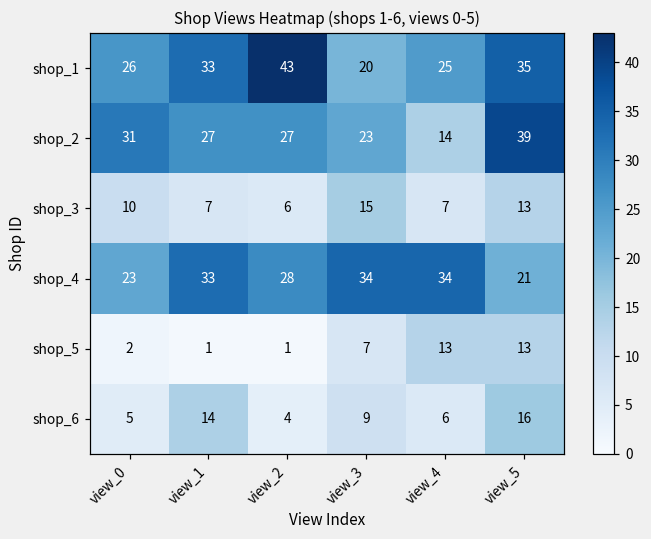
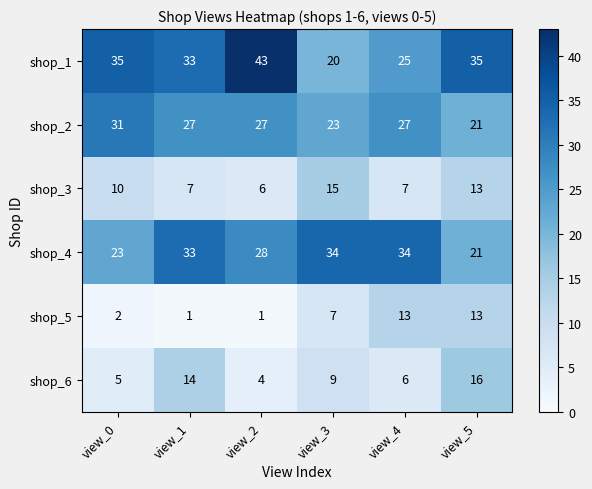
  {
    "shop_1": {
-     "view_0": 26,
+     "view_0": 35,
      "view_1": 33,
      "view_2": 43,
      "view_3": 20,
      "view_4": 25,
      "view_5": 35
    },
    "shop_2": {
      "view_0": 31,
      "view_1": 27,
      "view_2": 27,
      "view_3": 23,
-     "view_4": 14,
-     "view_5": 39
+     "view_4": 27,
+     "view_5": 21
    },
    "shop_3": {
      "view_0": 10,
      "view_1": 7,
      "view_2": 6,
      "view_3": 15,
      "view_4": 7,
      "view_5": 13
    },
    "shop_4": {
      "view_0": 23,
      "view_1": 33,
      "view_2": 28,
      "view_3": 34,
      "view_4": 34,
      "view_5": 21
    },
    "shop_5": {
      "view_0": 2,
      "view_1": 1,
      "view_2": 1,
      "view_3": 7,
      "view_4": 13,
      "view_5": 13
    },
    "shop_6": {
      "view_0": 5,
      "view_1": 14,
      "view_2": 4,
      "view_3": 9,
      "view_4": 6,
      "view_5": 16
    }
  }
